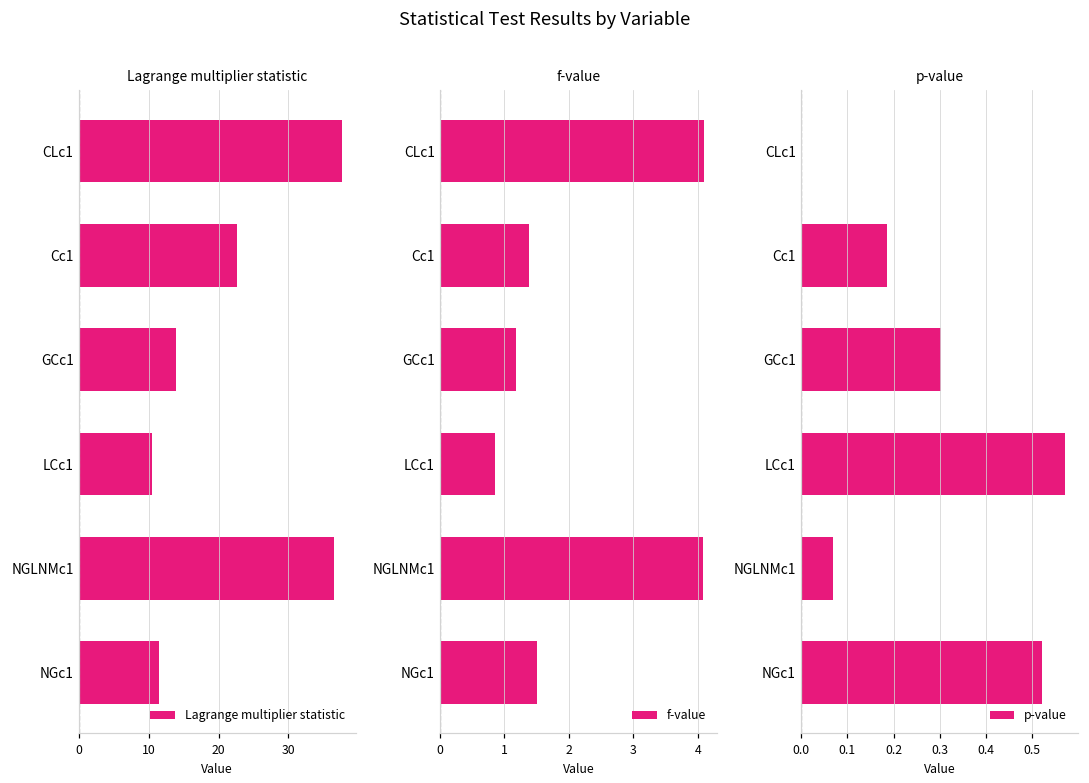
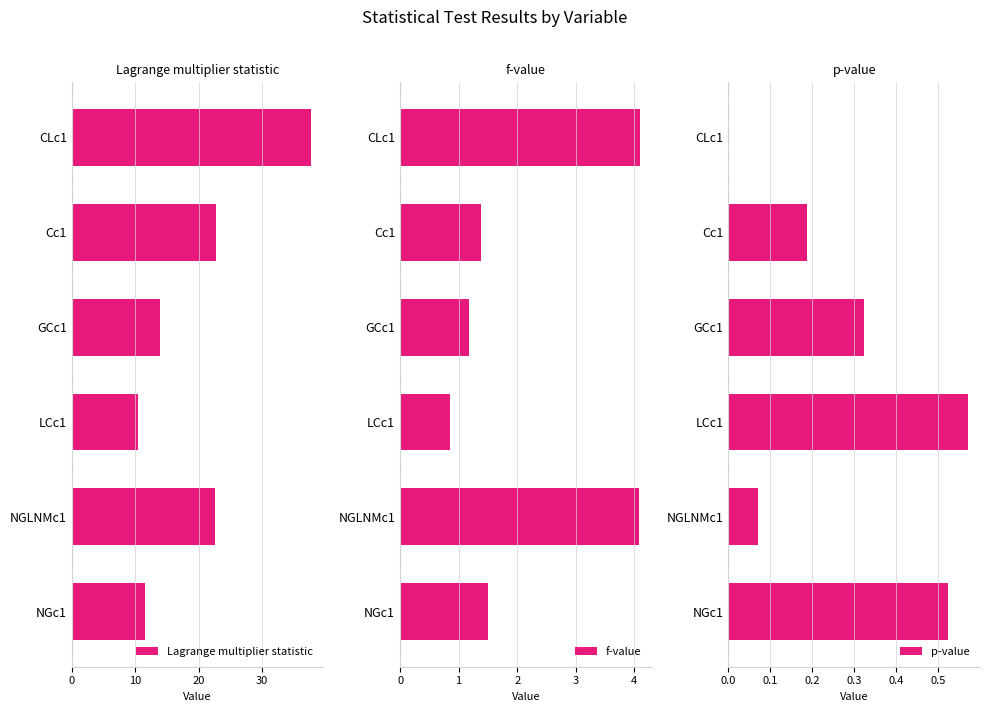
  {
    "Lagrange multiplier statistic": {
      "CLc1": 38,
      "Cc1": 23,
      "GCc1": 14,
      "LCc1": 11,
-     "NGLNMc1": 36,
+     "NGLNMc1": 23,
      "NGc1": 12
    },
    "f-value": {
      "CLc1": 4.1,
      "Cc1": 1.4,
      "GCc1": 1.2,
      "LCc1": 0.9,
      "NGLNMc1": 4.1,
      "NGc1": 1.5
    },
    "p-value": {
      "Cc1": 0.19,
-     "GCc1": 0.30,
+     "GCc1": 0.32,
      "LCc1": 0.57,
      "NGLNMc1": 0.07,
      "NGc1": 0.52
    }
  }
